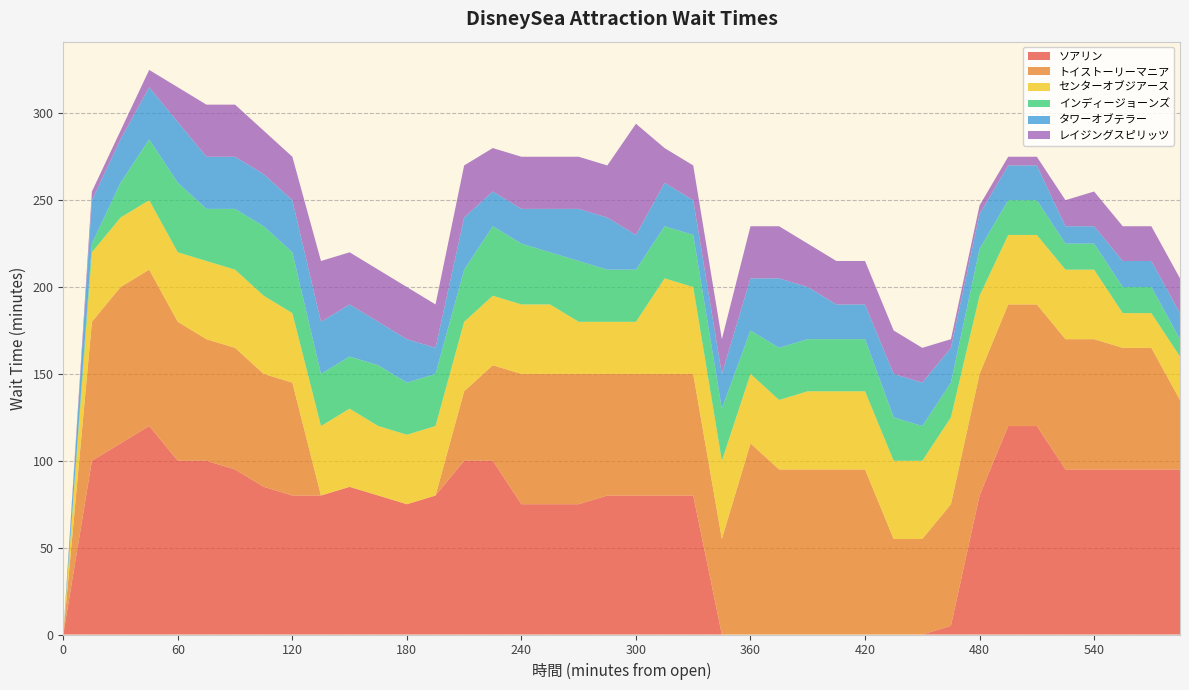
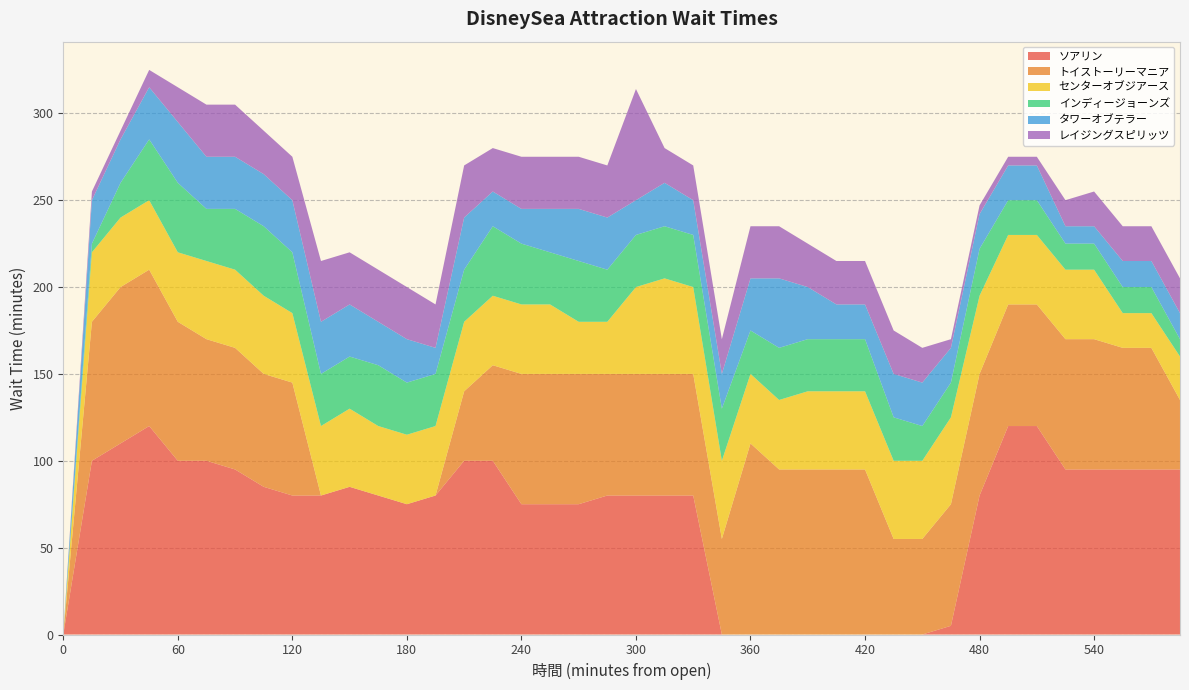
  {
    "センターオブジアース": {
      "60": 40,
      "120": 40,
      "180": 40,
      "240": 40,
-     "300": 30,
+     "300": 50,
      "360": 40,
      "420": 45,
      "480": 45,
      "540": 40
    },
    "インディージョーンズ": {
      "60": 40,
      "120": 35,
      "180": 30,
      "240": 35,
      "300": 30,
      "360": 25,
      "420": 30,
      "480": 27,
      "540": 15
    },
    "タワーオブテラー": {
      "60": 35,
      "120": 30,
      "180": 25,
      "240": 20,
      "300": 20,
      "360": 30,
      "420": 20,
      "480": 20,
      "540": 10
    },
    "レイジングスピリッツ": {
      "60": 20,
      "120": 25,
      "180": 30,
      "240": 30,
      "300": 64,
      "360": 30,
      "420": 25,
      "480": 5,
      "540": 20
    }
  }
